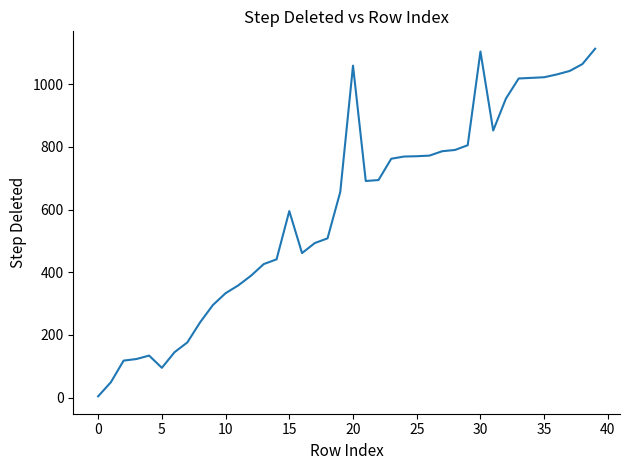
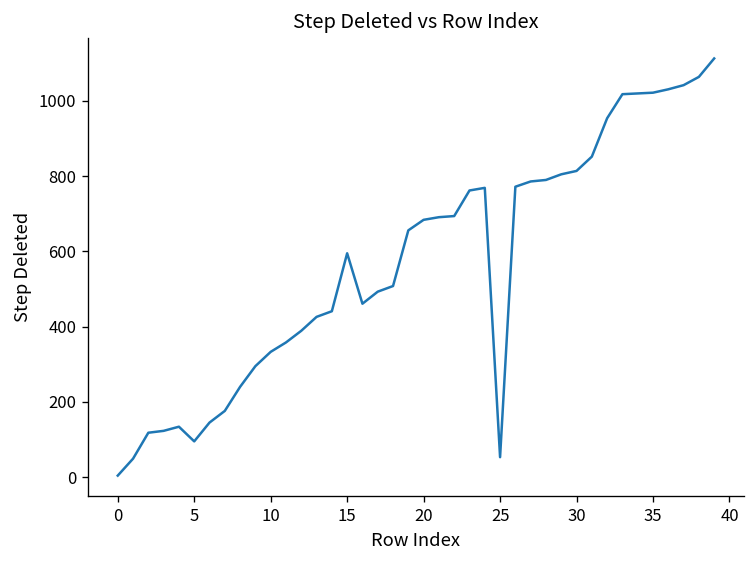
  {
    "0": 0,
    "5": 100,
    "10": 330,
    "15": 600,
-   "20": 1060,
-   "25": 770,
-   "30": 1100,
+   "20": 680,
+   "25": 50,
+   "30": 810,
    "35": 1020
  }
